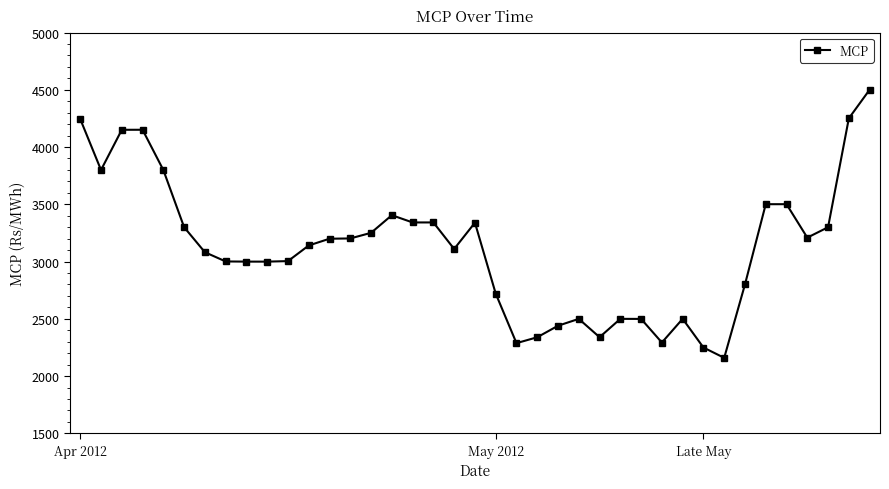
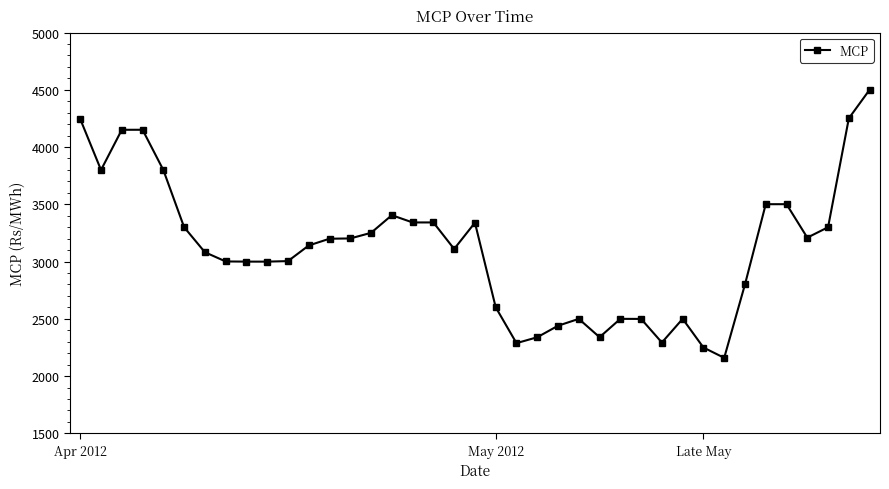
  {
    "Apr 2012": 4240,
-   "May 2012": 2720,
+   "May 2012": 2600,
    "Late May": 2250
  }
